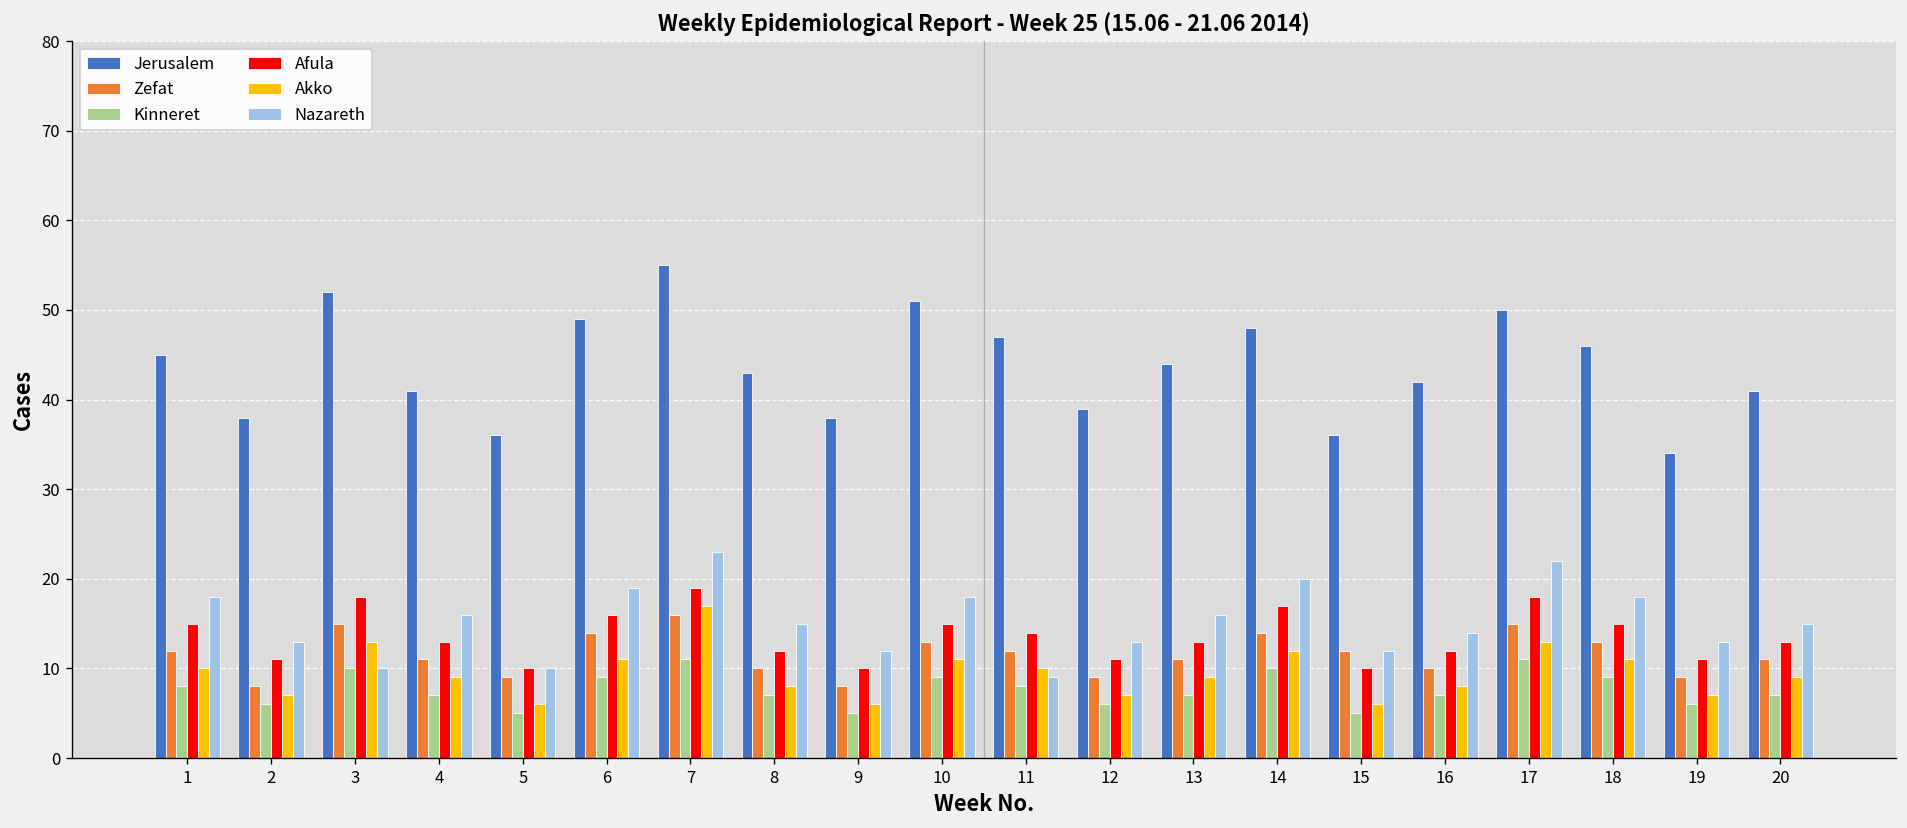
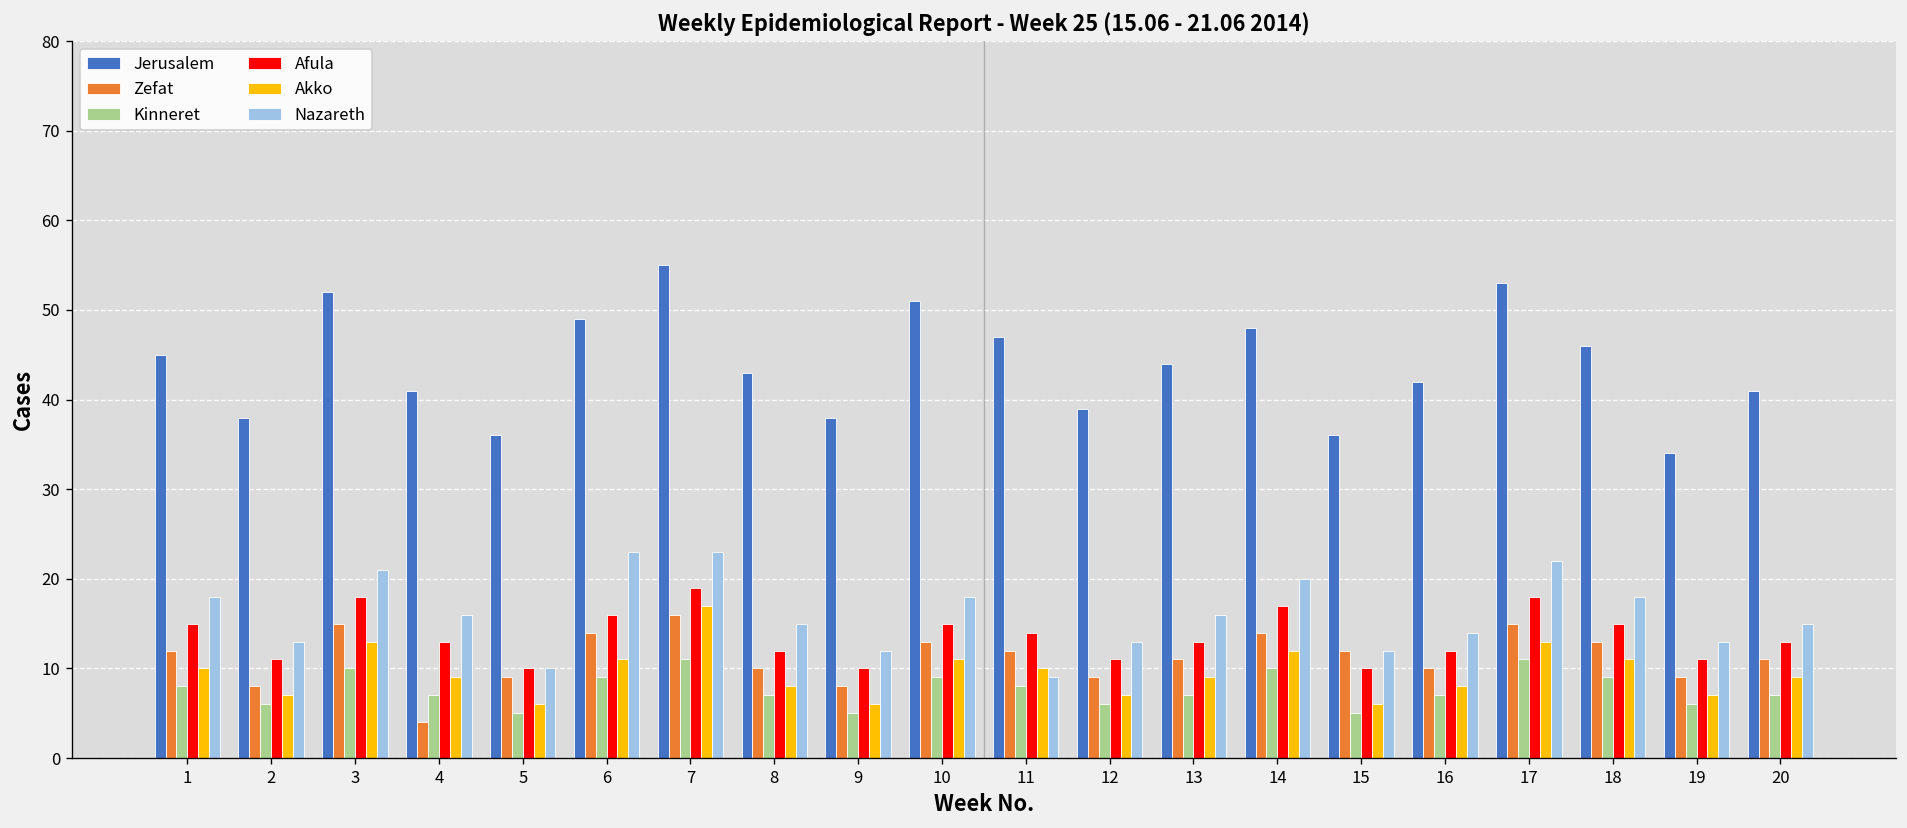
  {
    "Jerusalem": {
      "1": 45,
      "2": 38,
      "3": 52,
      "4": 41,
      "5": 36,
      "6": 49,
      "7": 55,
      "8": 43,
      "9": 38,
      "10": 51,
      "11": 47,
      "12": 39,
      "13": 44,
      "14": 48,
      "15": 36,
      "16": 42,
-     "17": 50,
+     "17": 53,
      "18": 46,
      "19": 34,
      "20": 41
    },
    "Zefat": {
      "1": 12,
      "2": 8,
      "3": 15,
-     "4": 11,
+     "4": 4,
      "5": 9,
      "6": 14,
      "7": 16,
      "8": 10,
      "9": 8,
      "10": 13,
      "11": 12,
      "12": 9,
      "13": 11,
      "14": 14,
      "15": 12,
      "16": 10,
      "17": 15,
      "18": 13,
      "19": 9,
      "20": 11
    },
    "Kinneret": {
      "1": 8,
      "2": 6,
      "3": 10,
      "4": 7,
      "5": 5,
      "6": 9,
      "7": 11,
      "8": 7,
      "9": 5,
      "10": 9,
      "11": 8,
      "12": 6,
      "13": 7,
      "14": 10,
      "15": 5,
      "16": 7,
      "17": 11,
      "18": 9,
      "19": 6,
      "20": 7
    },
    "Afula": {
      "1": 15,
      "2": 11,
      "3": 18,
      "4": 13,
      "5": 10,
      "6": 16,
      "7": 19,
      "8": 12,
      "9": 10,
      "10": 15,
      "11": 14,
      "12": 11,
      "13": 13,
      "14": 17,
      "15": 10,
      "16": 12,
      "17": 18,
      "18": 15,
      "19": 11,
      "20": 13
    },
    "Akko": {
      "1": 10,
      "2": 7,
      "3": 13,
      "4": 9,
      "5": 6,
      "6": 11,
      "7": 17,
      "8": 8,
      "9": 6,
      "10": 11,
      "11": 10,
      "12": 7,
      "13": 9,
      "14": 12,
      "15": 6,
      "16": 8,
      "17": 13,
      "18": 11,
      "19": 7,
      "20": 9
    },
    "Nazareth": {
      "1": 18,
      "2": 13,
-     "3": 10,
+     "3": 21,
      "4": 16,
      "5": 10,
-     "6": 19,
+     "6": 23,
      "7": 23,
      "8": 15,
      "9": 12,
      "10": 18,
      "11": 9,
      "12": 13,
      "13": 16,
      "14": 20,
      "15": 12,
      "16": 14,
      "17": 22,
      "18": 18,
      "19": 13,
      "20": 15
    }
  }
